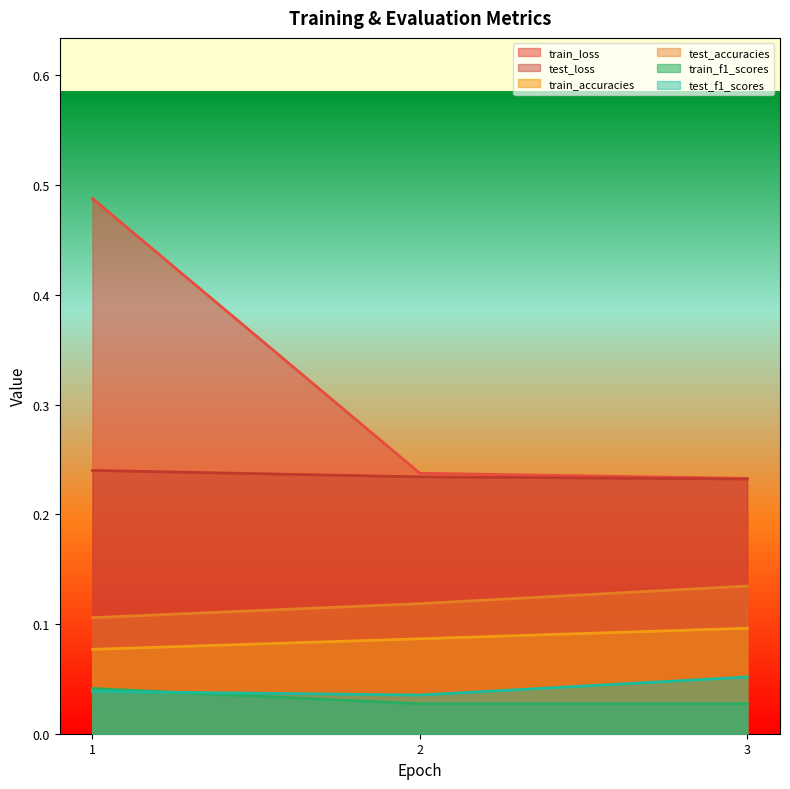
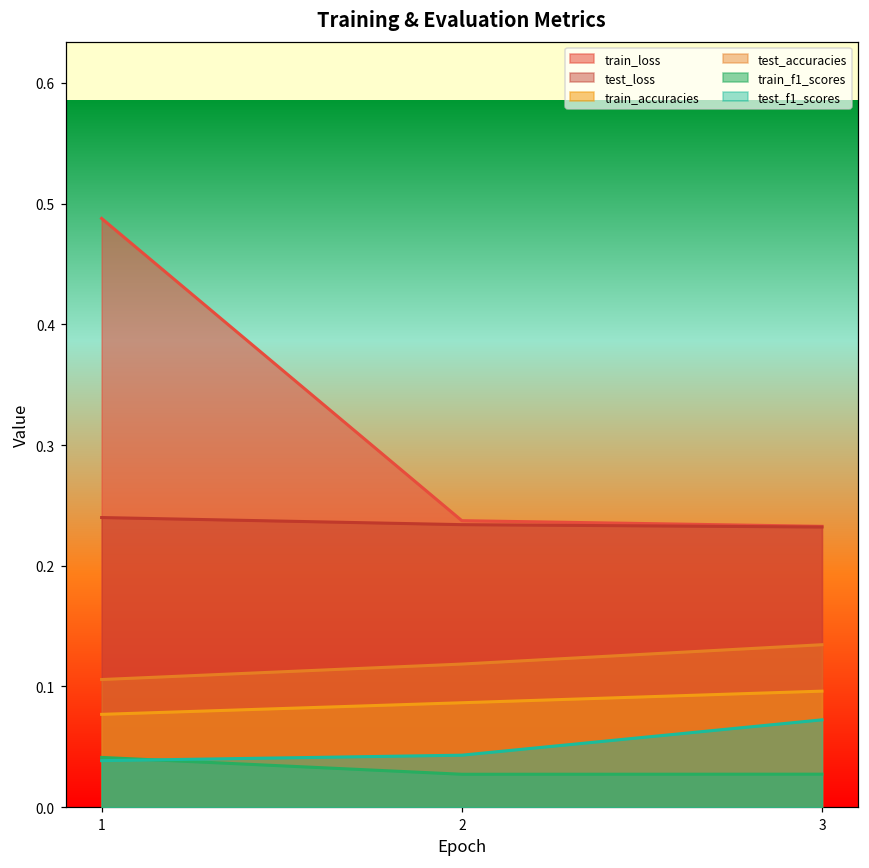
  {
    "train_f1_scores": {
      "1": 0.041,
      "2": 0.027,
      "3": 0.027
    },
    "test_f1_scores": {
      "1": 0.039,
-     "2": 0.035,
-     "3": 0.052
+     "2": 0.043,
+     "3": 0.072
    }
  }
